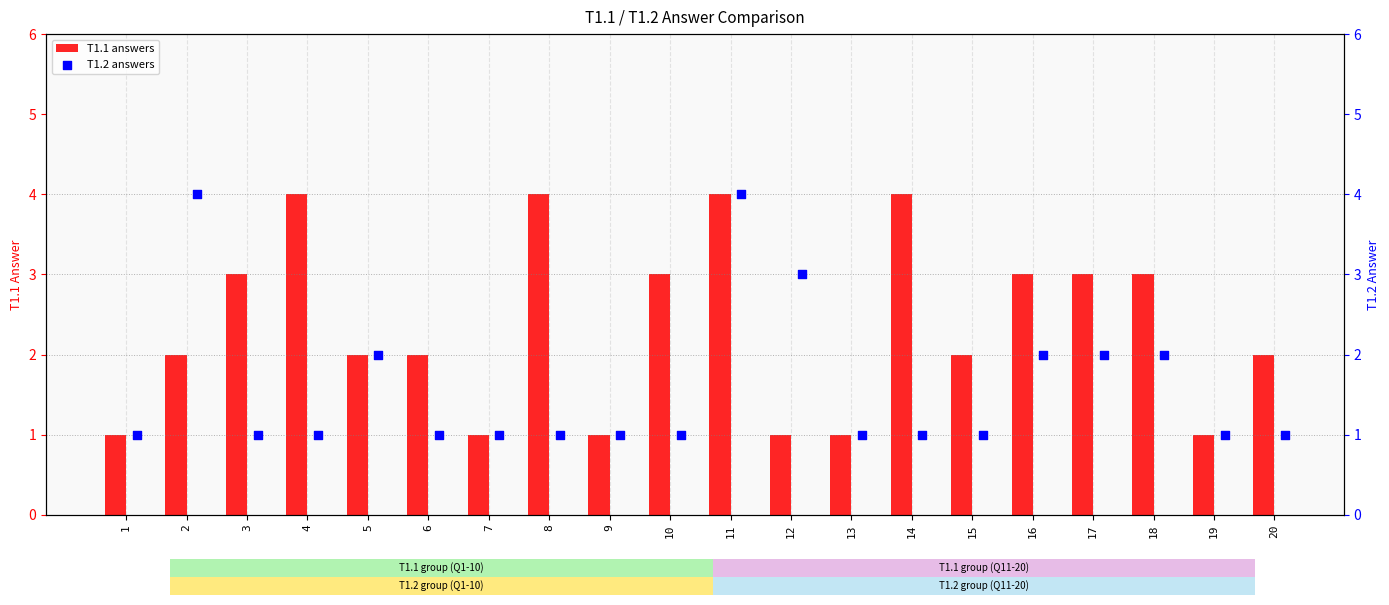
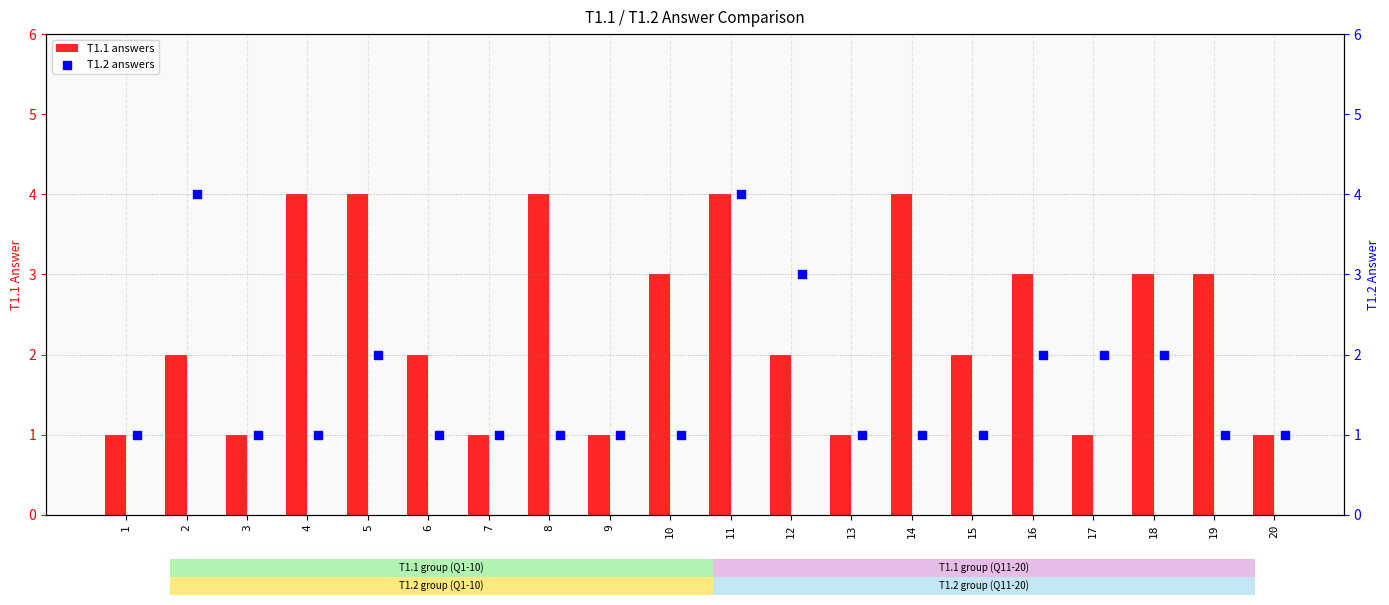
  {
    "T1.1 answers": {
      "1": 1,
      "2": 2,
-     "3": 3,
+     "3": 1,
      "4": 4,
-     "5": 2,
+     "5": 4,
      "6": 2,
      "7": 1,
      "8": 4,
      "9": 1,
      "10": 3,
      "11": 4,
-     "12": 1,
+     "12": 2,
      "13": 1,
      "14": 4,
      "15": 2,
      "16": 3,
-     "17": 3,
+     "17": 1,
      "18": 3,
-     "19": 1,
-     "20": 2
+     "19": 3,
+     "20": 1
    }
  }
